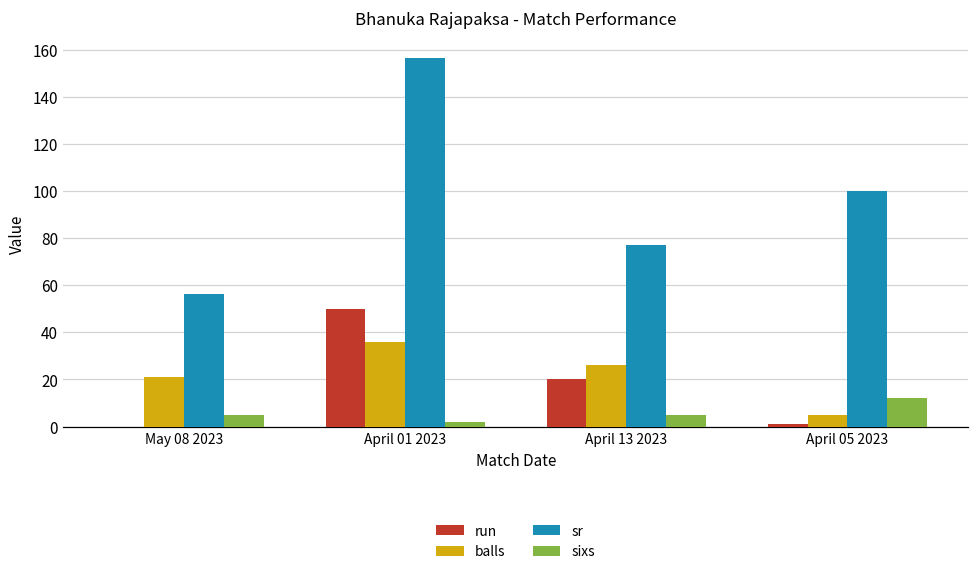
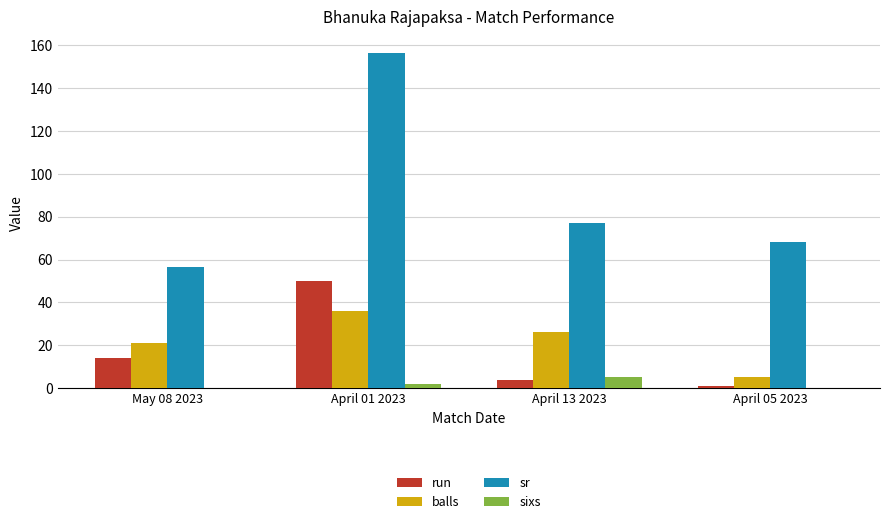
  {
    "run": {
-     "May 08 2023": 0,
+     "May 08 2023": 14,
      "April 01 2023": 50,
-     "April 13 2023": 20
+     "April 13 2023": 4
    },
    "balls": {
      "May 08 2023": 21,
      "April 01 2023": 36,
      "April 13 2023": 26,
      "April 05 2023": 5
    },
    "sr": {
      "May 08 2023": 56,
      "April 01 2023": 156,
      "April 13 2023": 77,
-     "April 05 2023": 100
+     "April 05 2023": 68
    },
    "sixs": {
-     "May 08 2023": 5,
+     "May 08 2023": 0,
      "April 01 2023": 2,
      "April 13 2023": 5,
-     "April 05 2023": 12
+     "April 05 2023": 0
    }
  }
